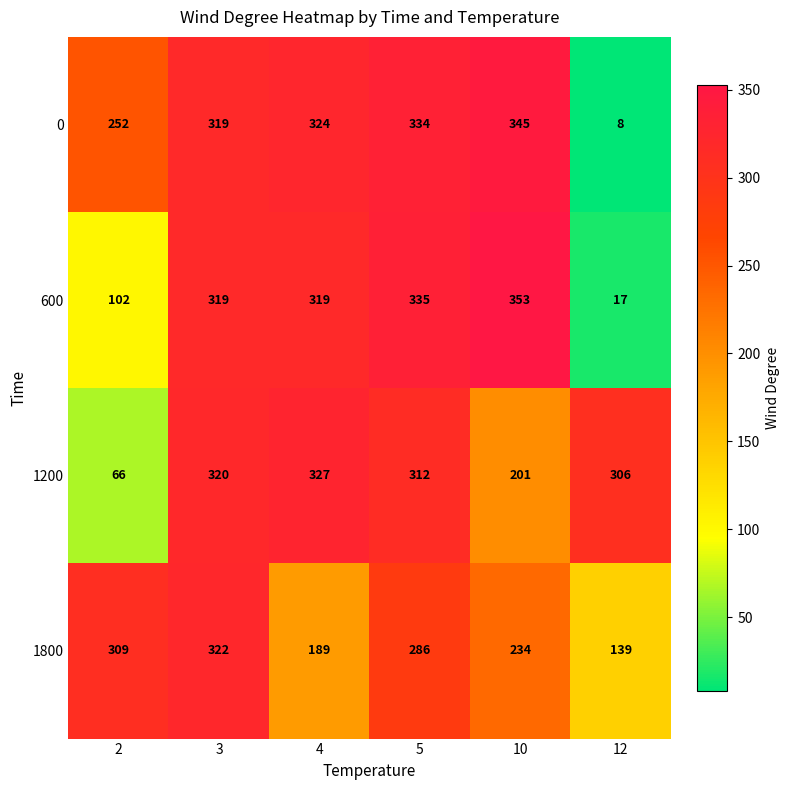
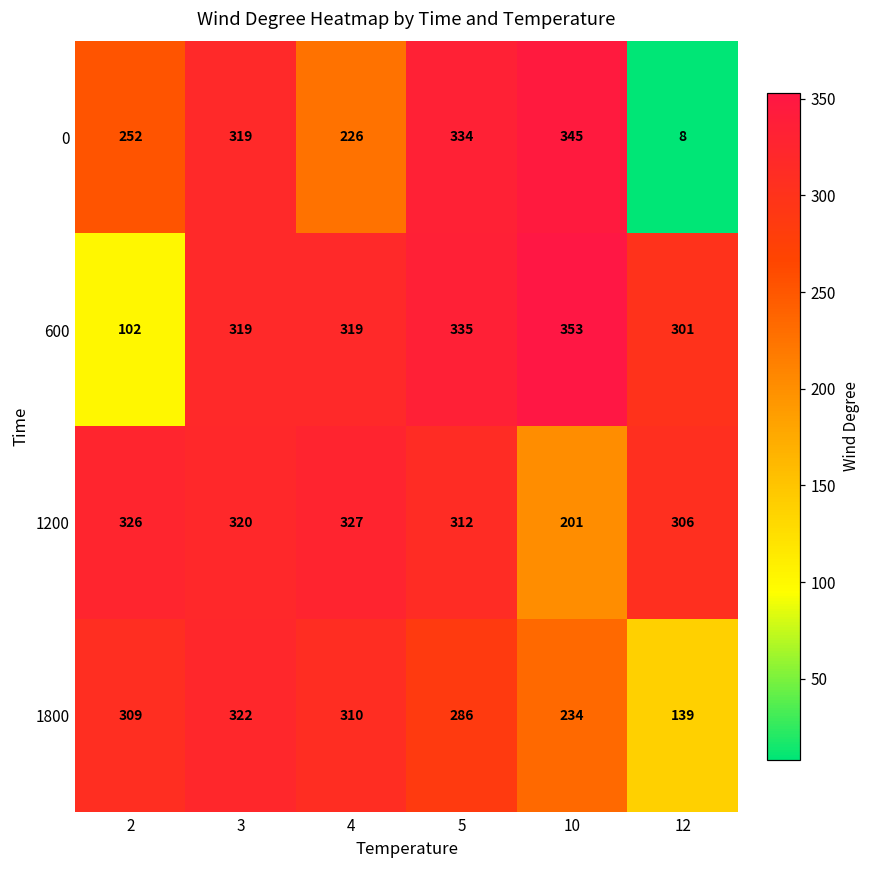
  {
    "0": {
      "2": 252,
      "3": 319,
-     "4": 324,
+     "4": 226,
      "5": 334,
      "10": 345,
      "12": 8
    },
    "600": {
      "2": 102,
      "3": 319,
      "4": 319,
      "5": 335,
      "10": 353,
-     "12": 17
+     "12": 301
    },
    "1200": {
-     "2": 66,
+     "2": 326,
      "3": 320,
      "4": 327,
      "5": 312,
      "10": 201,
      "12": 306
    },
    "1800": {
      "2": 309,
      "3": 322,
-     "4": 189,
+     "4": 310,
      "5": 286,
      "10": 234,
      "12": 139
    }
  }
